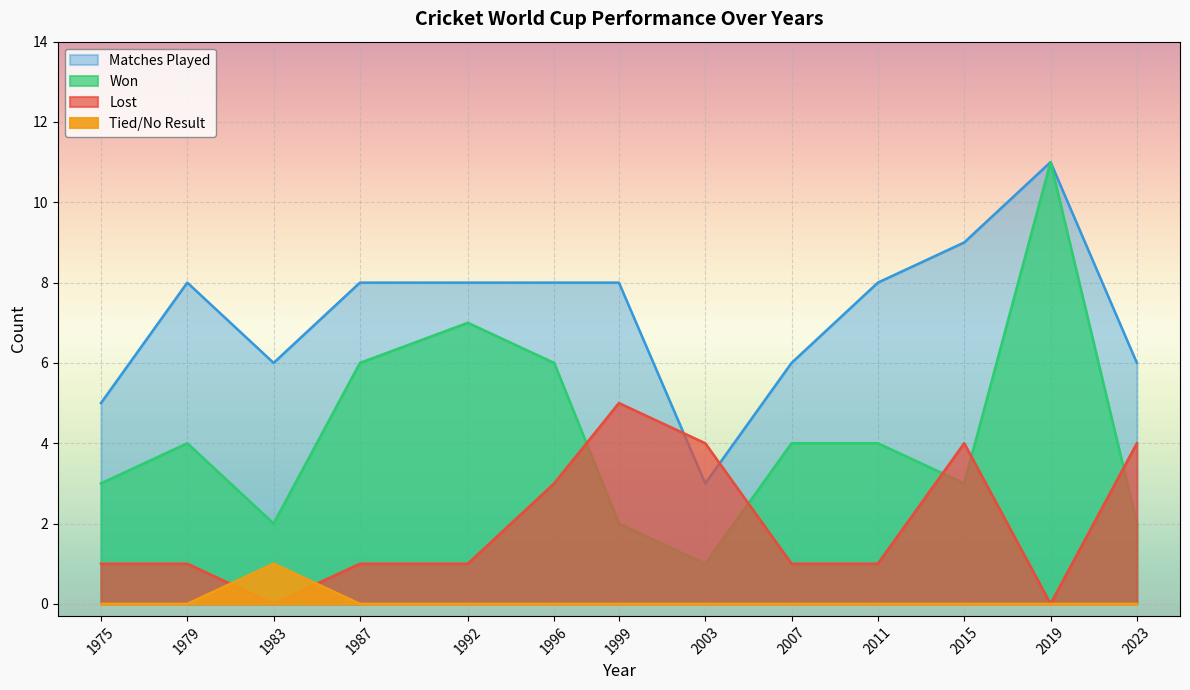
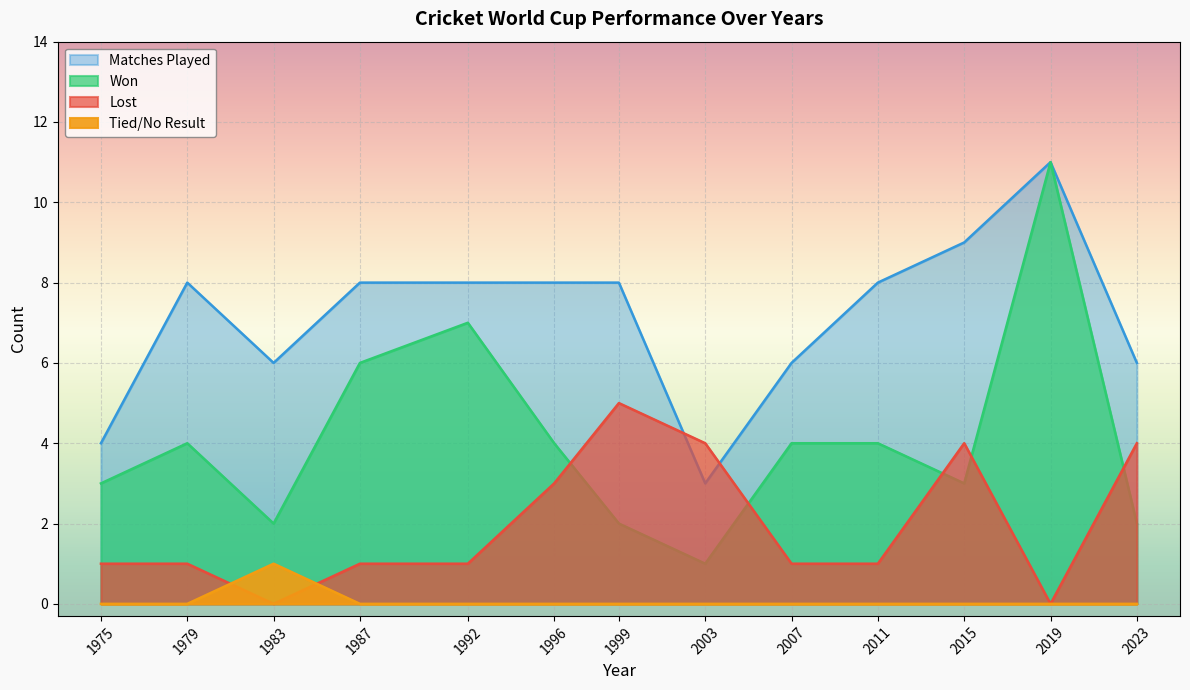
  {
    "Matches Played": {
-     "1975": 5,
+     "1975": 4,
      "1979": 8,
      "1983": 6,
      "1987": 8,
      "1992": 8,
      "1996": 8,
      "1999": 8,
      "2003": 3,
      "2007": 6,
      "2011": 8,
      "2015": 9,
      "2023": 6
    },
    "Won": {
      "1975": 3,
      "1979": 4,
      "1983": 2,
      "1987": 6,
      "1992": 7,
-     "1996": 6,
+     "1996": 4,
      "1999": 2,
      "2003": 1,
      "2007": 4,
      "2011": 4,
      "2015": 3,
      "2023": 2
    },
    "Lost": {
      "1975": 1,
      "1979": 1,
      "1983": 0,
      "1987": 1,
      "1992": 1,
      "1996": 3,
      "1999": 5,
      "2003": 4,
      "2007": 1,
      "2011": 1,
      "2015": 4,
      "2023": 4
    },
    "Tied/No Result": {
      "1975": 0,
      "1979": 0,
      "1983": 1,
      "1987": 0,
      "1992": 0,
      "1996": 0,
      "1999": 0,
      "2003": 0,
      "2007": 0,
      "2011": 0,
      "2015": 0,
      "2023": 0
    }
  }
